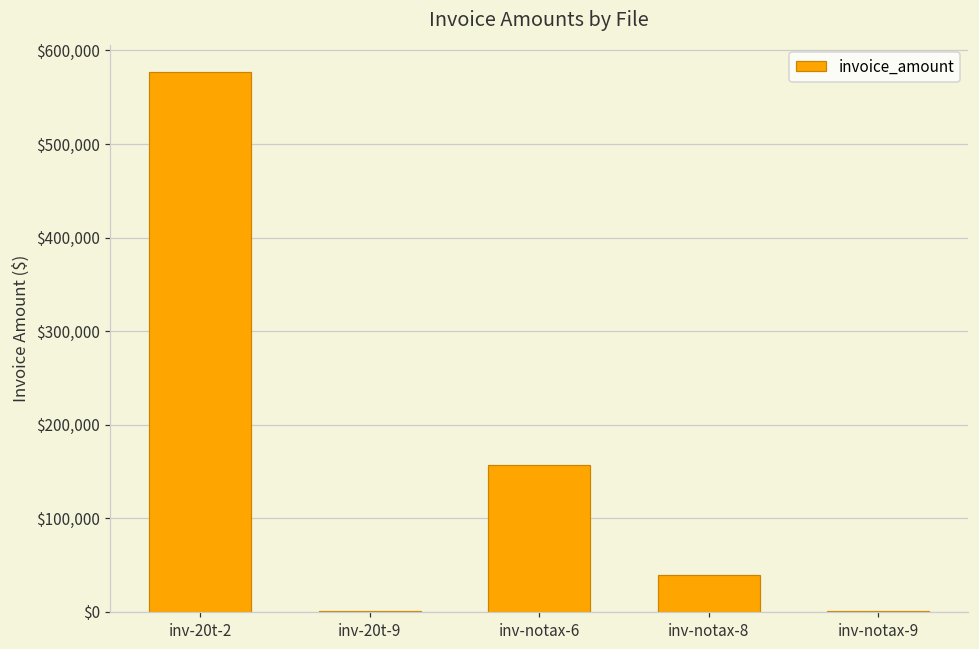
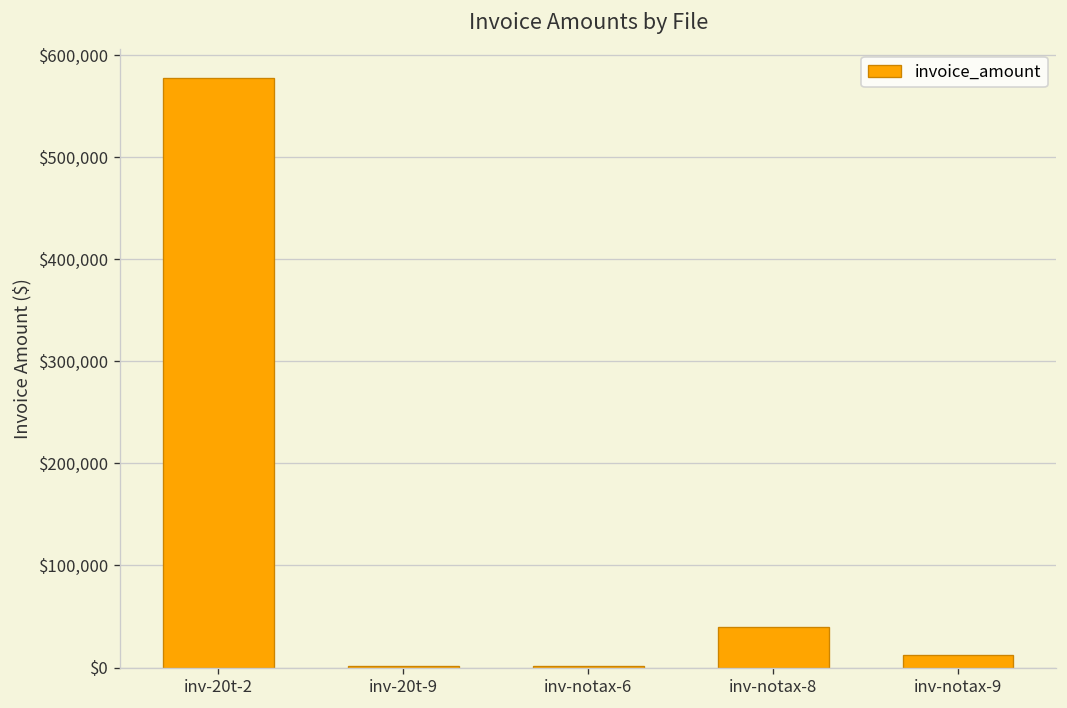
  {
    "inv-20t-2": "$580,000",
-   "inv-notax-6": "$160,000",
+   "inv-notax-6": "$0",
    "inv-notax-8": "$40,000",
-   "inv-notax-9": "$0"
+   "inv-notax-9": "$10,000"
  }
